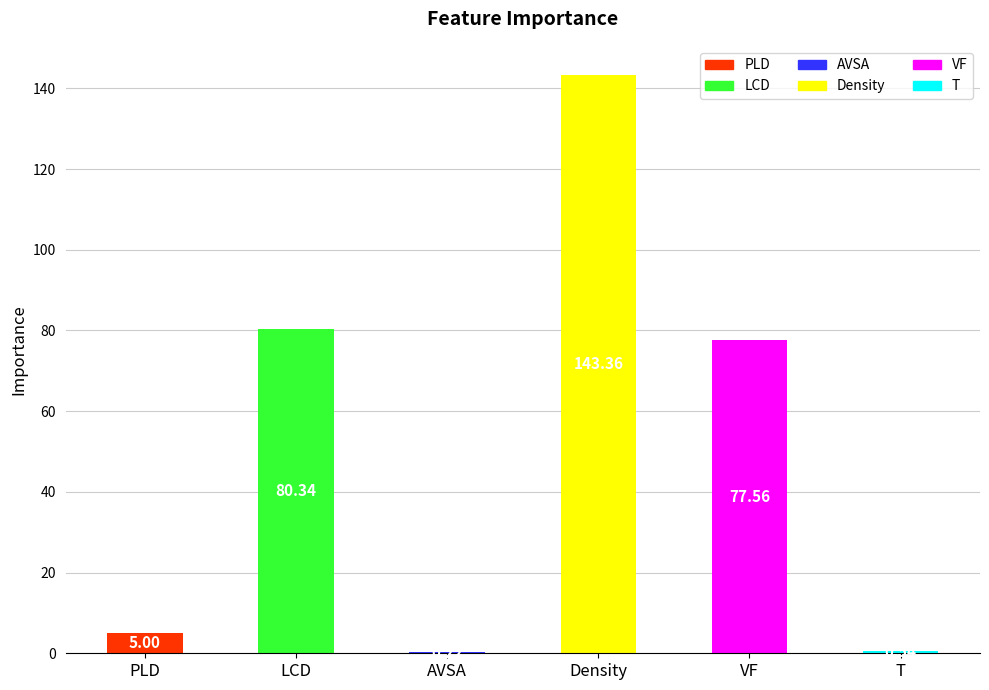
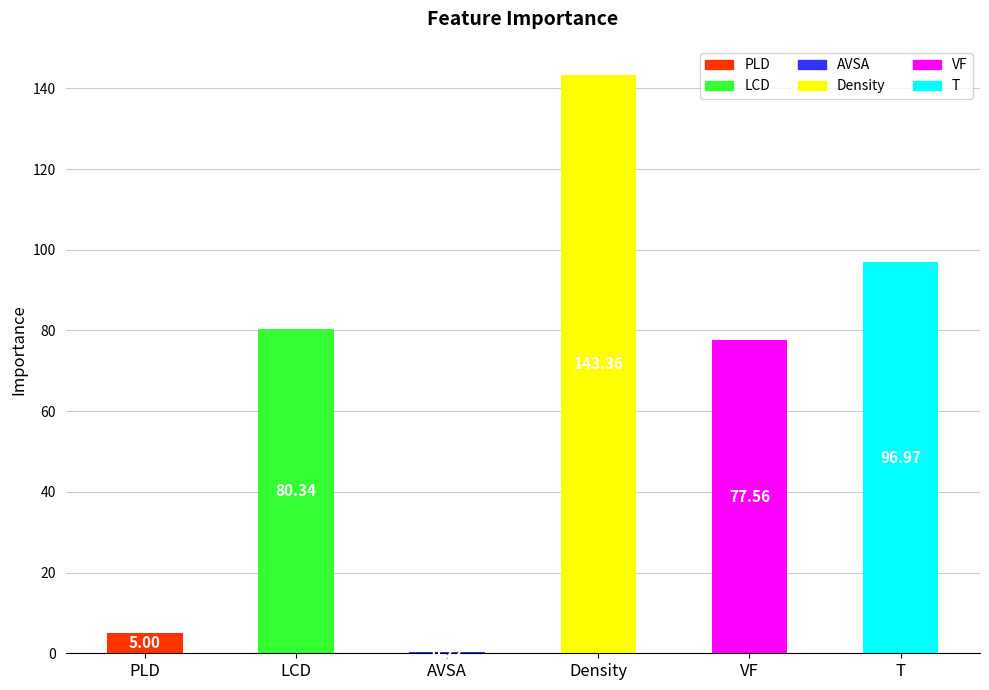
  {
-   "T": 1
+   "T": 97
  }
